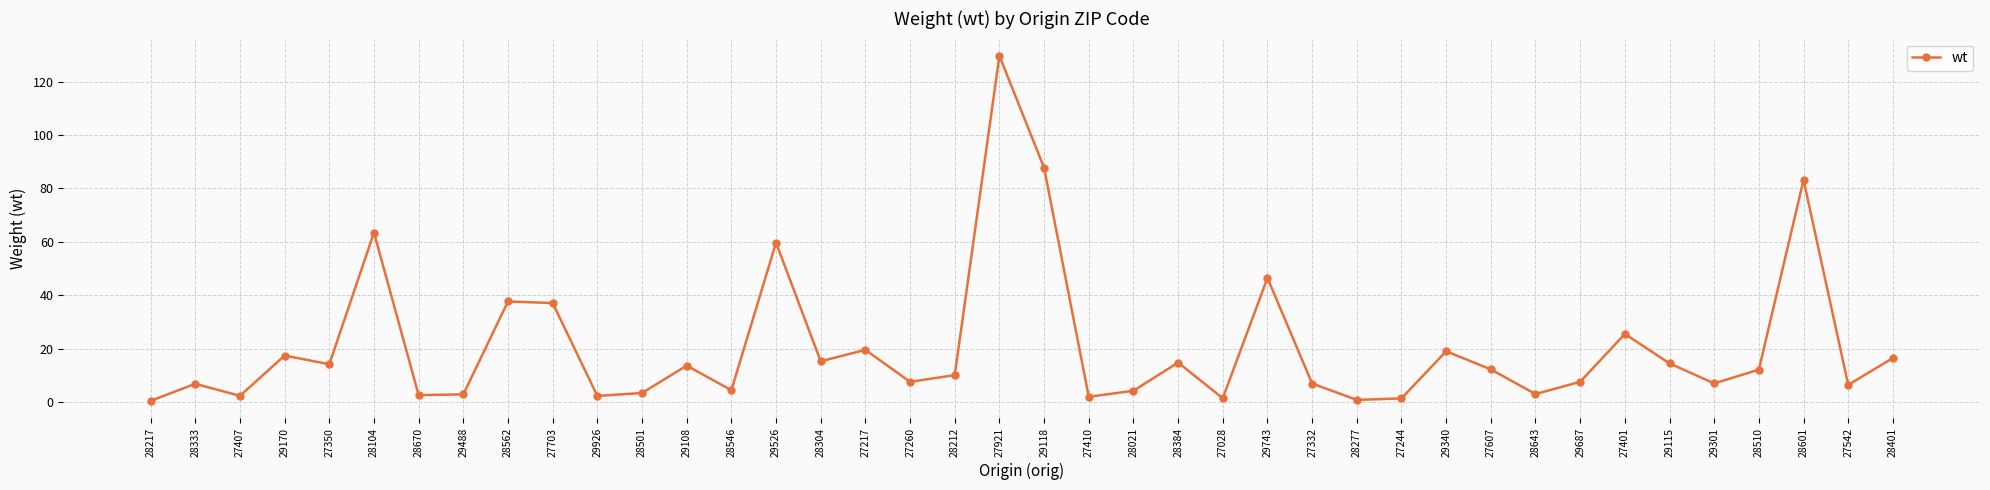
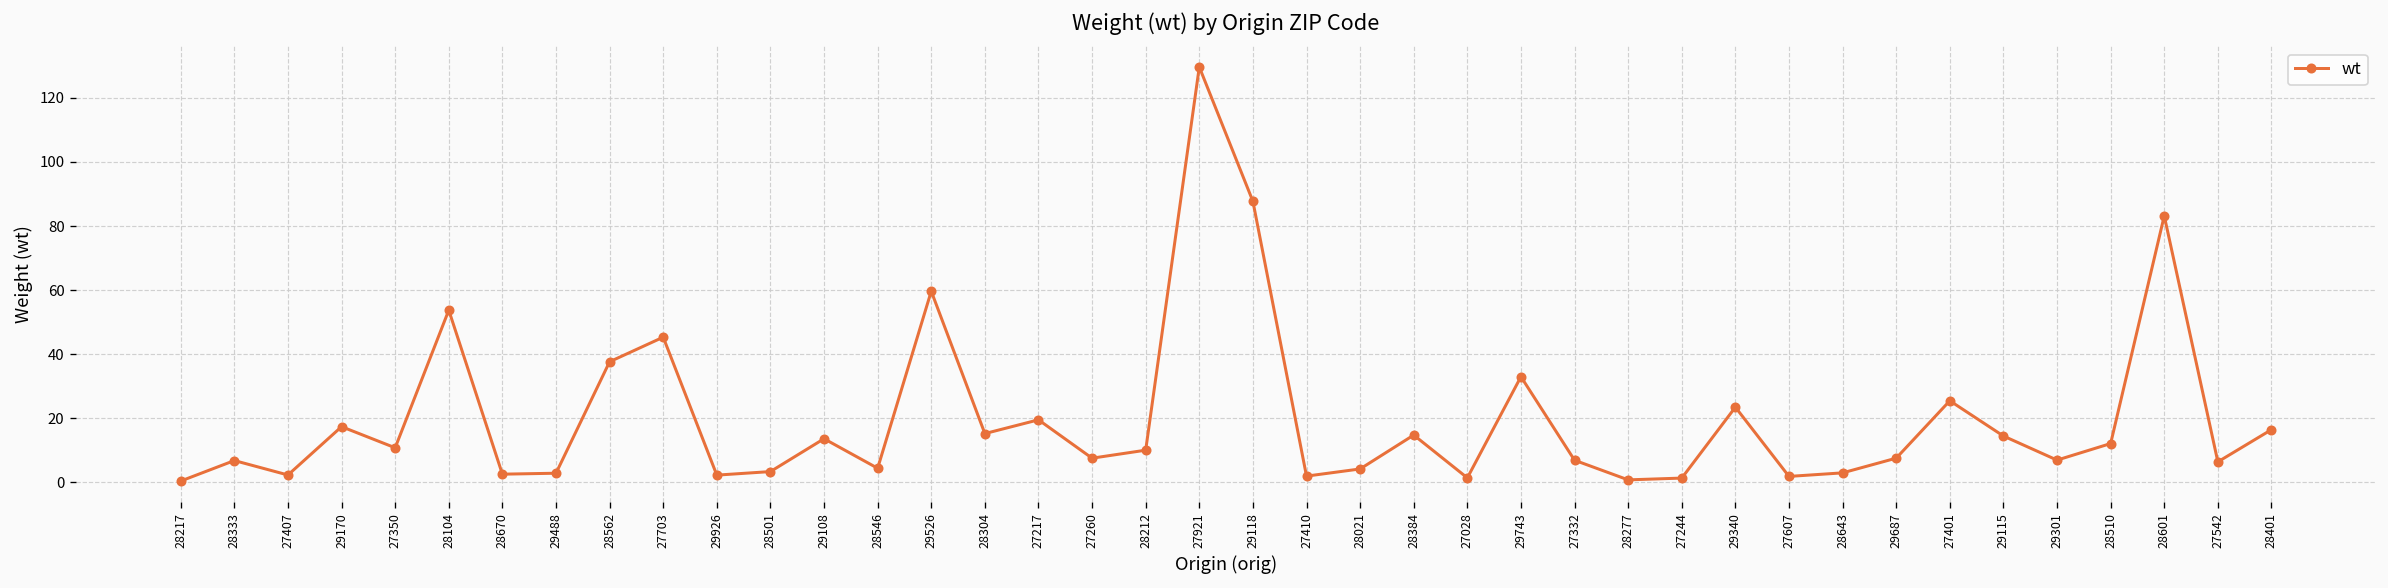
  {
    "28217": 0,
    "28333": 7,
    "27407": 2,
    "29170": 17,
-   "27350": 14,
-   "28104": 63,
+   "27350": 11,
+   "28104": 54,
    "28670": 3,
    "29488": 3,
    "28562": 38,
-   "27703": 37,
+   "27703": 45,
    "29926": 2,
    "28501": 3,
    "29108": 14,
    "28546": 4,
    "29526": 60,
    "28304": 15,
    "27217": 20,
    "27260": 8,
    "28212": 10,
    "27921": 130,
    "29118": 88,
    "27410": 2,
    "28021": 4,
    "28384": 15,
    "27028": 1,
-   "29743": 46,
+   "29743": 33,
    "27332": 7,
    "28277": 1,
    "27244": 1,
-   "29340": 19,
-   "27607": 12,
+   "29340": 23,
+   "27607": 2,
    "28643": 3,
    "29687": 8,
    "27401": 25,
    "29115": 14,
    "29301": 7,
    "28510": 12,
    "28601": 83,
    "27542": 6,
    "28401": 16
  }
